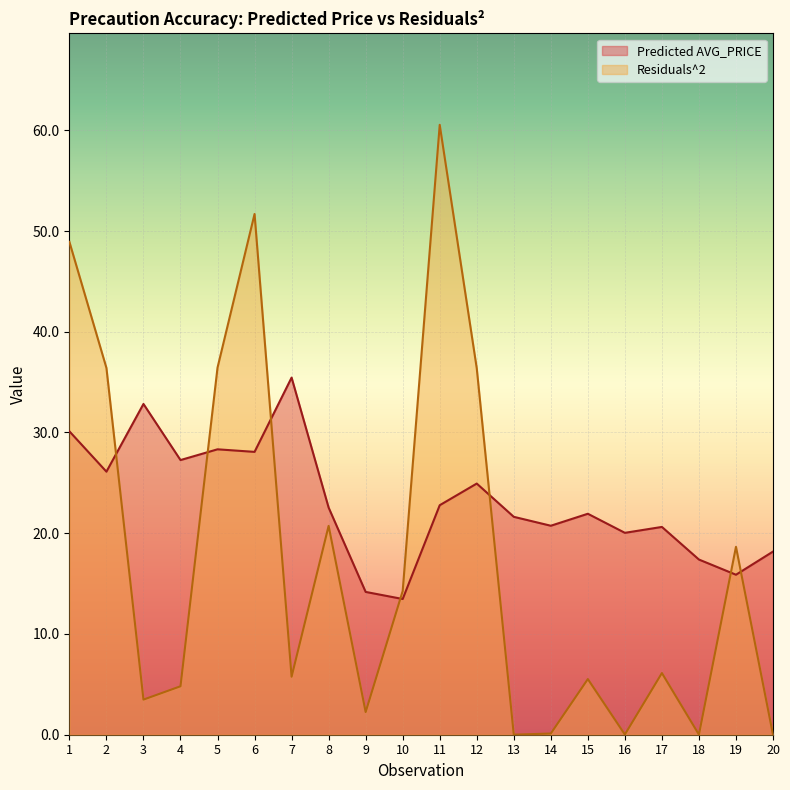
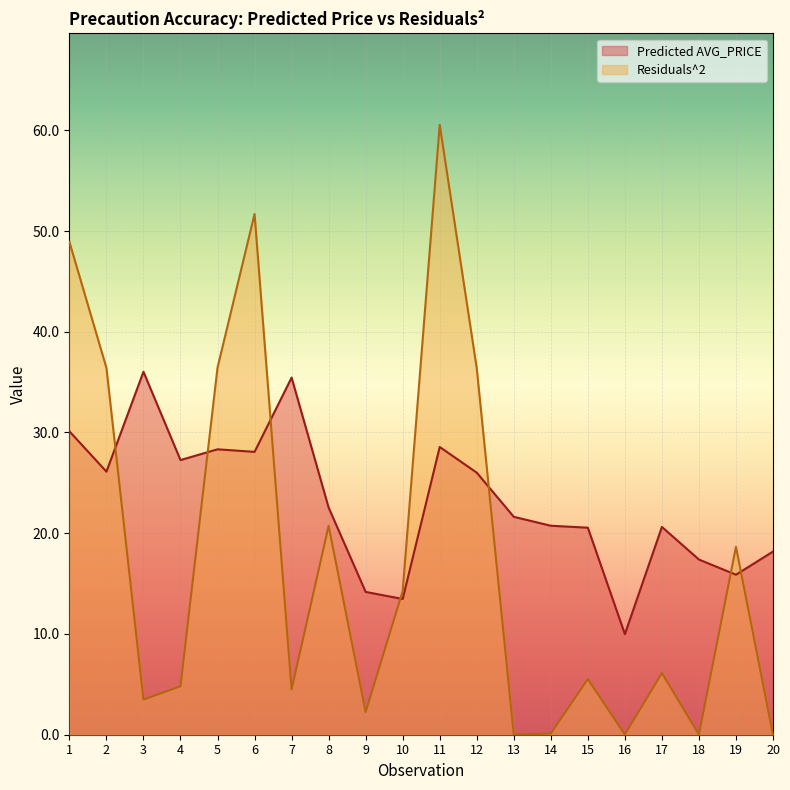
  {
    "Predicted AVG_PRICE": {
      "1": 30.1,
      "2": 26.1,
-     "3": 32.8,
+     "3": 36.0,
      "4": 27.3,
      "5": 28.3,
      "6": 28.1,
      "7": 35.5,
      "8": 22.5,
      "9": 14.2,
      "10": 13.5,
-     "11": 22.8,
-     "12": 24.9,
+     "11": 28.6,
+     "12": 26.0,
      "13": 21.6,
      "14": 20.7,
-     "15": 21.9,
-     "16": 20.0,
+     "15": 20.6,
+     "16": 10.0,
      "17": 20.6,
      "18": 17.4,
      "19": 15.9,
      "20": 18.2
    },
    "Residuals^2": {
      "1": 48.9,
      "2": 36.4,
      "3": 3.5,
      "4": 4.8,
      "5": 36.4,
      "6": 51.7,
-     "7": 5.8,
+     "7": 4.5,
      "8": 20.7,
      "9": 2.3,
      "10": 14.3,
      "11": 60.5,
      "12": 36.4,
      "13": 0.0,
      "14": 0.1,
      "15": 5.5,
      "16": 0.0,
      "17": 6.1,
      "18": 0.0,
      "19": 18.7,
      "20": 0.0
    }
  }
